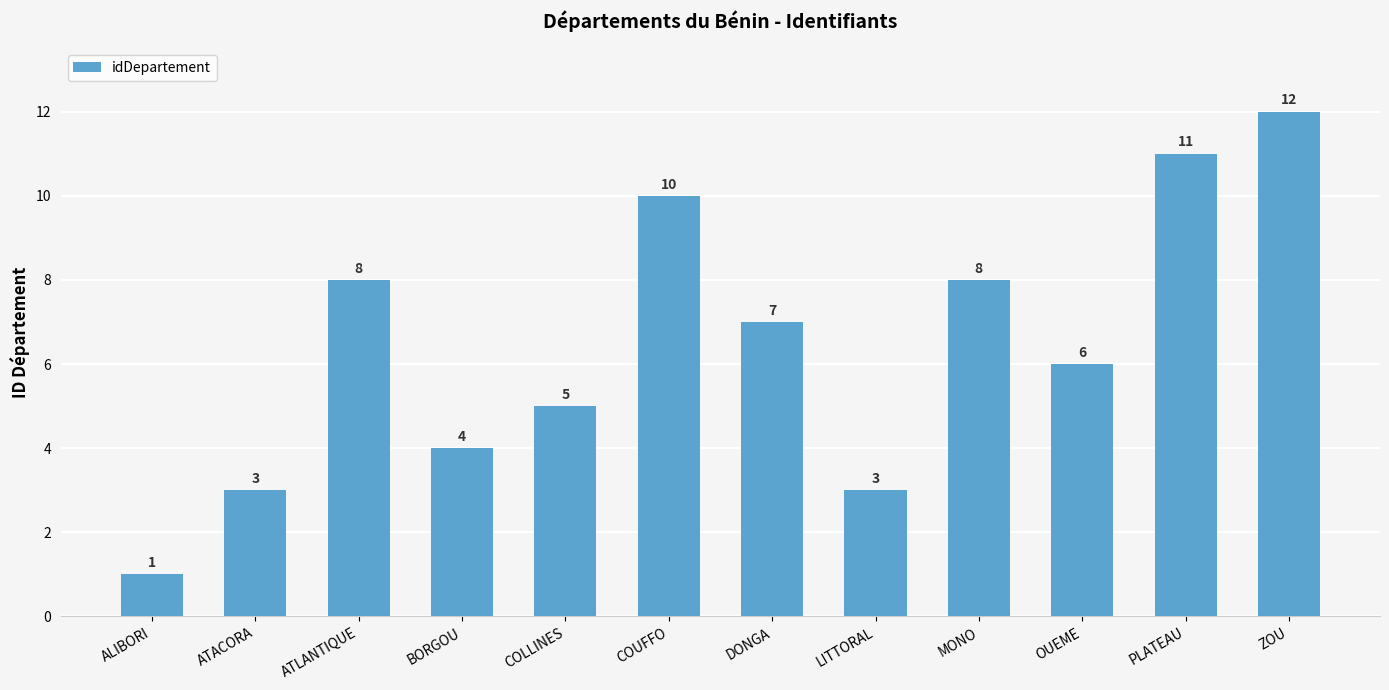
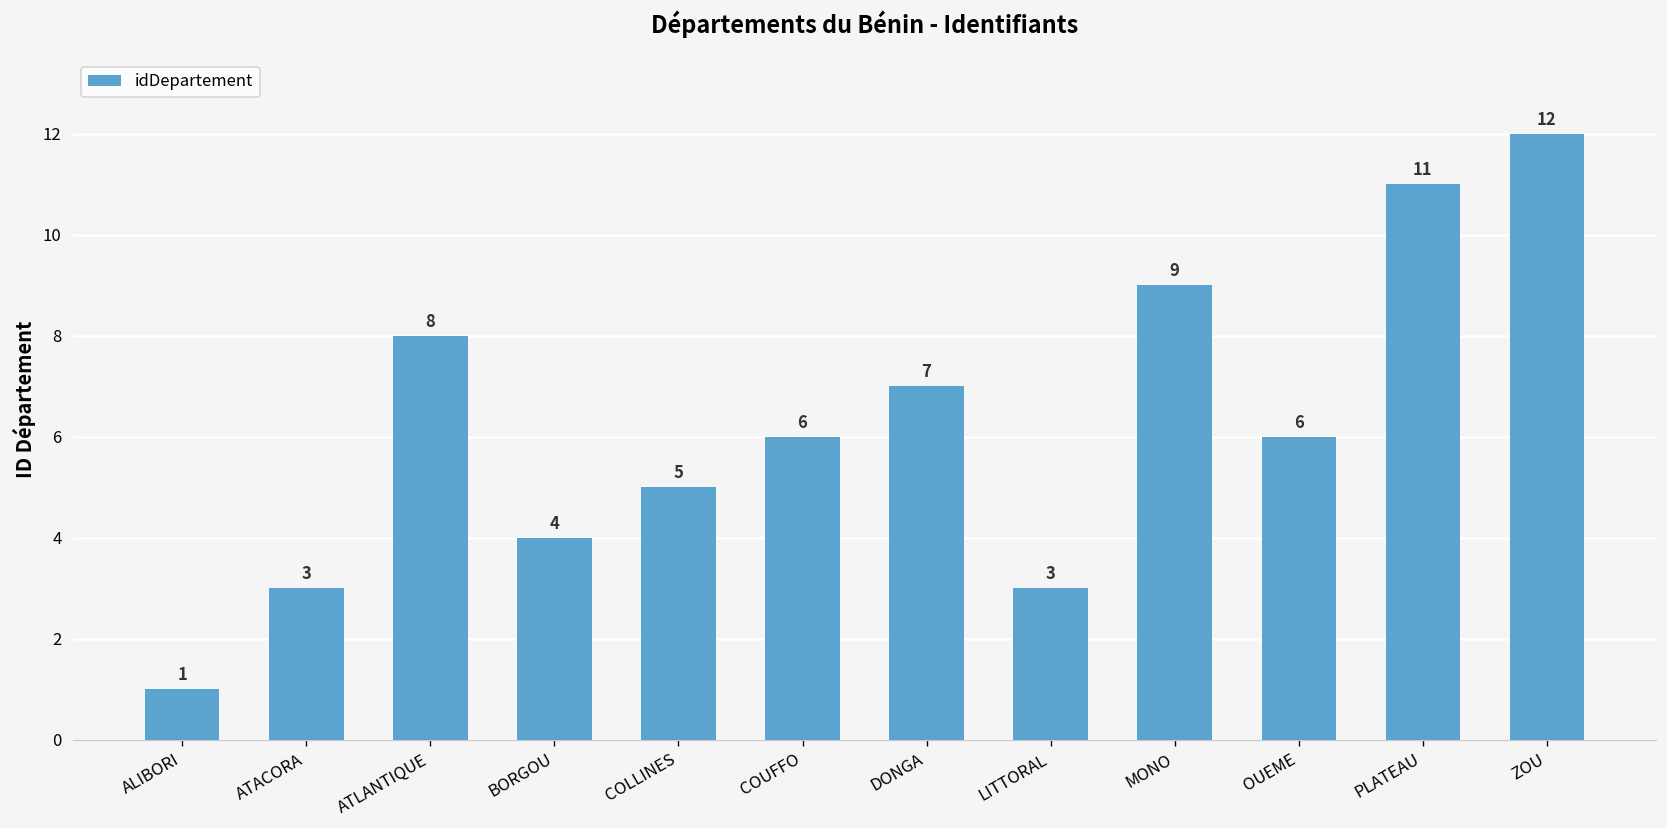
  {
    "ALIBORI": 1,
    "ATACORA": 3,
    "ATLANTIQUE": 8,
    "BORGOU": 4,
    "COLLINES": 5,
-   "COUFFO": 10,
+   "COUFFO": 6,
    "DONGA": 7,
    "LITTORAL": 3,
-   "MONO": 8,
+   "MONO": 9,
    "OUEME": 6,
    "PLATEAU": 11,
    "ZOU": 12
  }
